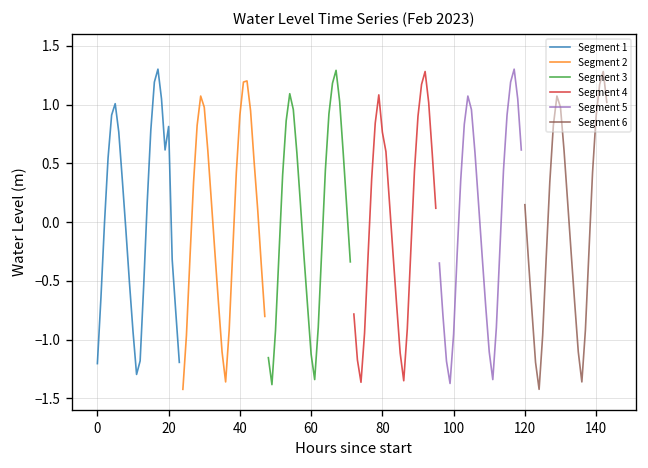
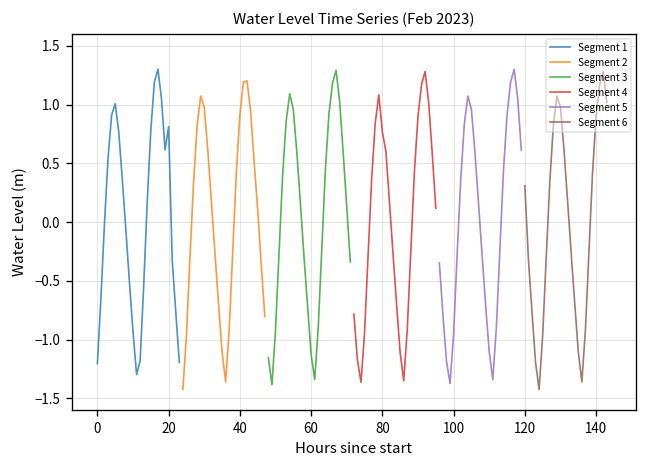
  {
    "Segment 1": {
      "0": -1.2,
      "20": 0.8
    },
    "Segment 2": {
      "40": 0.9
    },
    "Segment 3": {
      "60": -1.1
    },
    "Segment 4": {
      "80": 0.8
    },
    "Segment 5": {
      "100": -1.0
    },
    "Segment 6": {
-     "120": 0.1
+     "120": 0.3
    }
  }
